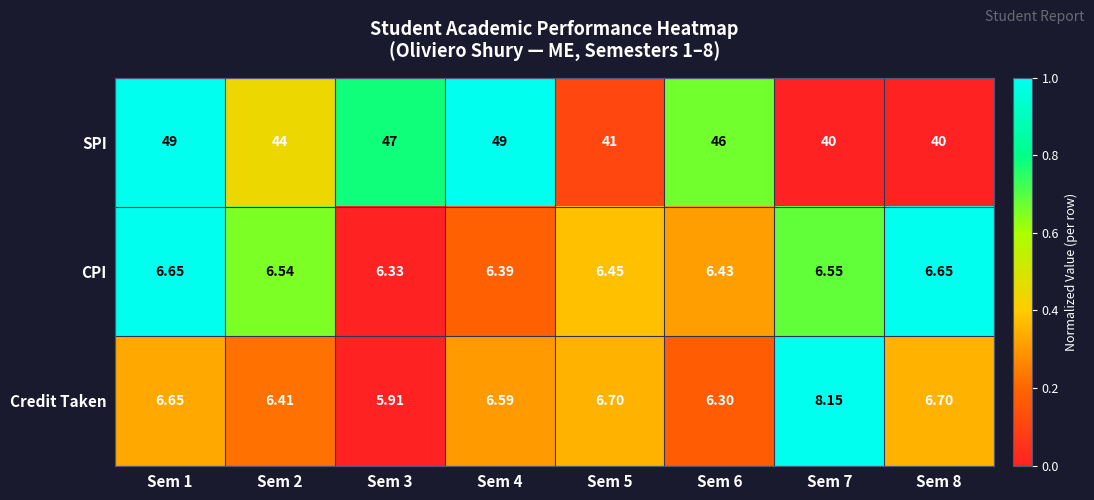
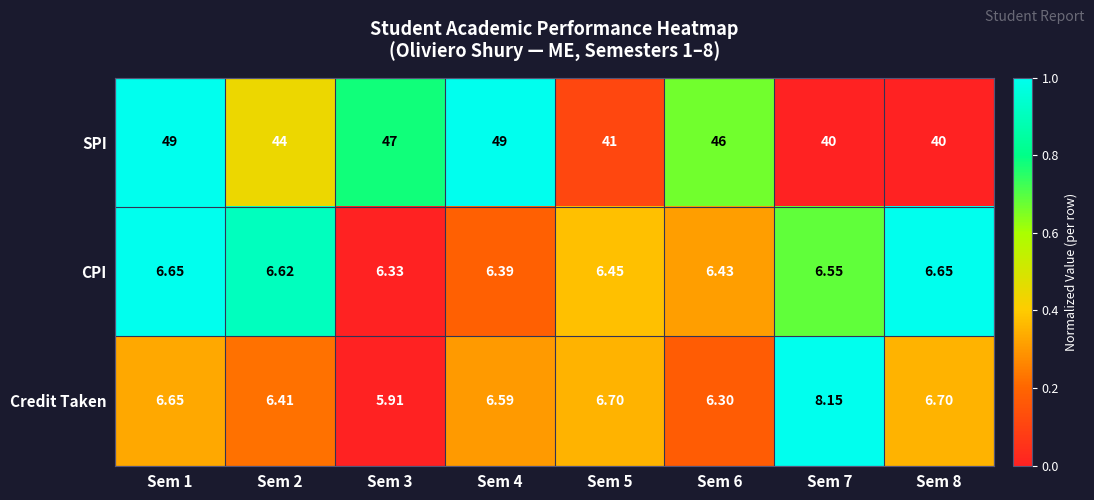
  {
    "SPI": {
      "Sem 1": 49,
      "Sem 2": 44,
      "Sem 3": 47,
      "Sem 4": 49,
      "Sem 5": 41,
      "Sem 6": 46,
      "Sem 7": 40,
      "Sem 8": 40
    },
    "CPI": {
      "Sem 1": 6.65,
-     "Sem 2": 6.54,
+     "Sem 2": 6.62,
      "Sem 3": 6.33,
      "Sem 4": 6.39,
      "Sem 5": 6.45,
      "Sem 6": 6.43,
      "Sem 7": 6.55,
      "Sem 8": 6.65
    },
    "Credit Taken": {
      "Sem 1": 6.65,
      "Sem 2": 6.41,
      "Sem 3": 5.91,
      "Sem 4": 6.59,
      "Sem 5": 6.70,
      "Sem 6": 6.30,
      "Sem 7": 8.15,
      "Sem 8": 6.70
    }
  }
